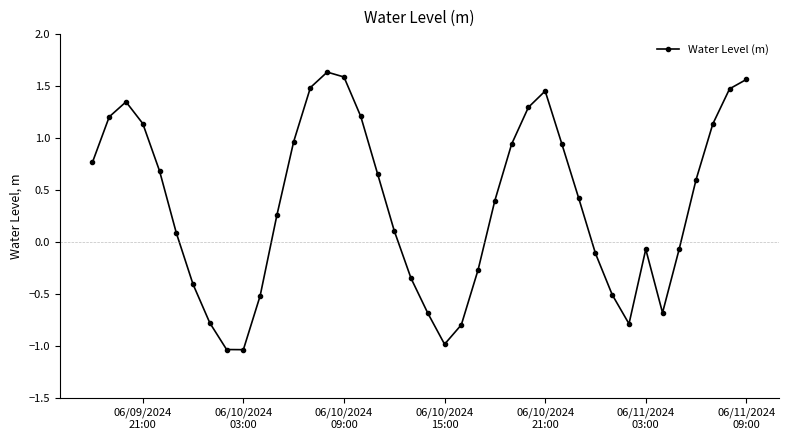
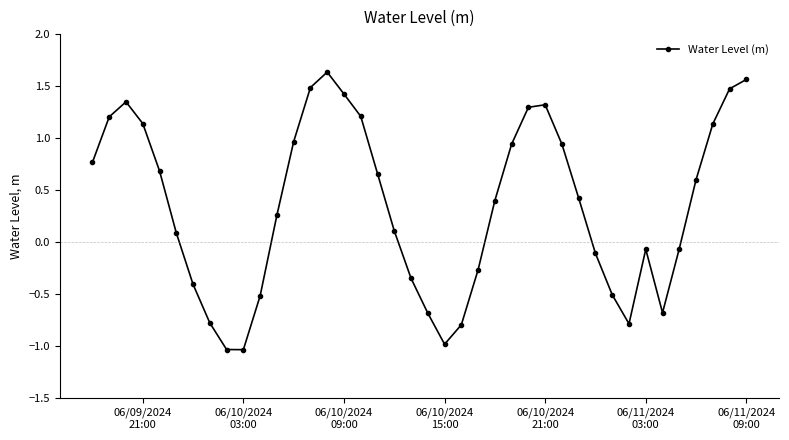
  {
    "06/09/2024 21:00": 1.14,
    "06/10/2024 03:00": -1.03,
-   "06/10/2024 09:00": 1.59,
+   "06/10/2024 09:00": 1.42,
    "06/10/2024 15:00": -0.98,
-   "06/10/2024 21:00": 1.45,
+   "06/10/2024 21:00": 1.32,
    "06/11/2024 03:00": -0.07,
    "06/11/2024 09:00": 1.56
  }
